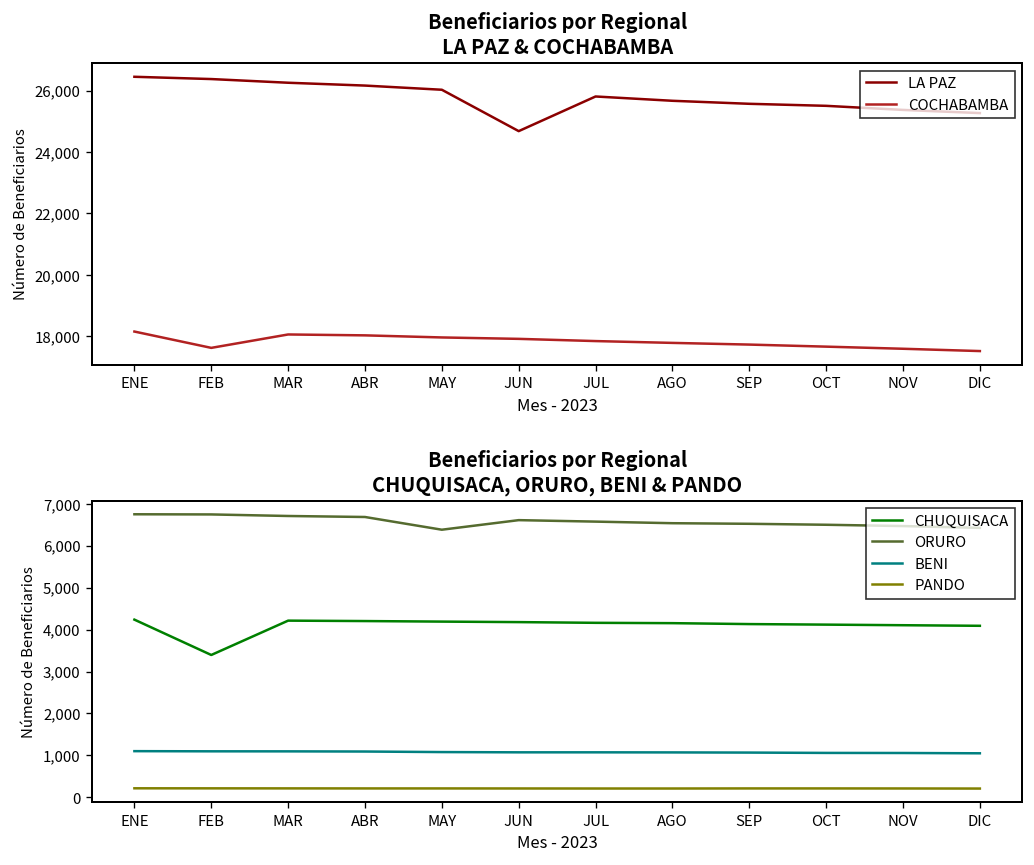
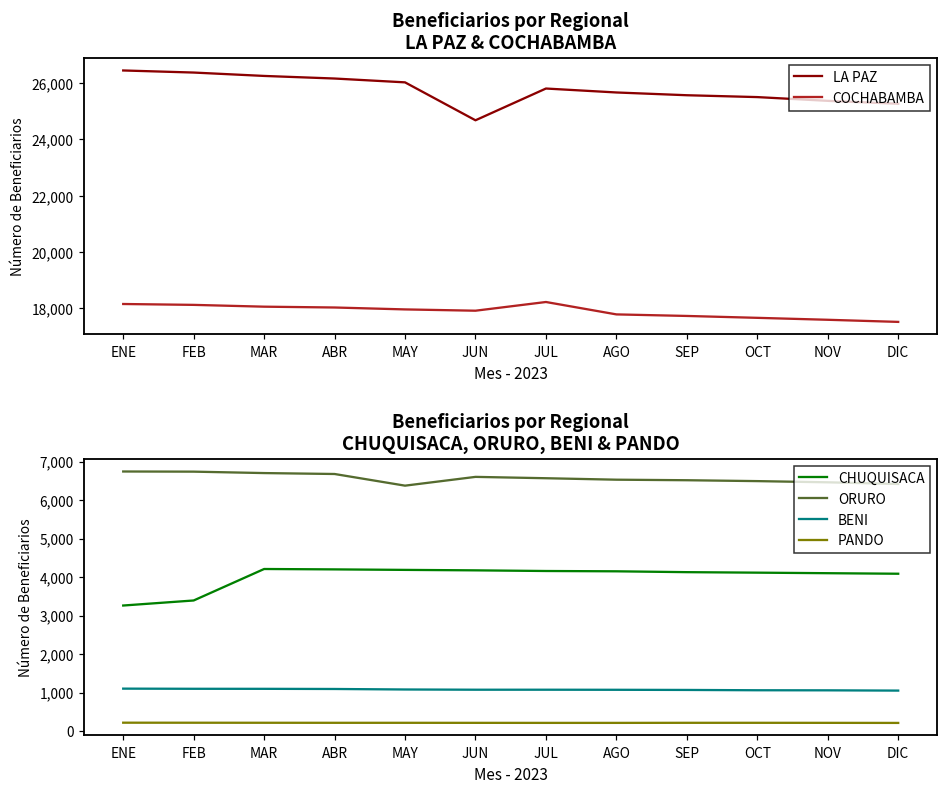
  {
    "Beneficiarios por Regional LA PAZ & COCHABAMBA": {
      "LA PAZ": {
        "ENE": "26,400",
        "FEB": "26,400",
        "MAR": "26,300",
        "ABR": "26,200",
        "MAY": "26,000",
        "JUN": "24,700",
        "JUL": "25,800",
        "AGO": "25,700",
        "SEP": "25,600",
        "OCT": "25,500"
      },
      "COCHABAMBA": {
        "ENE": "18,200",
-       "FEB": "17,600",
+       "FEB": "18,100",
        "MAR": "18,100",
        "ABR": "18,000",
        "MAY": "18,000",
        "JUN": "17,900",
-       "JUL": "17,800",
+       "JUL": "18,200",
        "AGO": "17,800",
        "SEP": "17,700",
        "OCT": "17,700",
        "NOV": "17,600",
        "DIC": "17,500"
      }
    },
    "Beneficiarios por Regional CHUQUISACA, ORURO, BENI & PANDO": {
      "CHUQUISACA": {
-       "ENE": "4,200",
+       "ENE": "3,300",
        "FEB": "3,400",
        "MAR": "4,200",
        "ABR": "4,200",
        "MAY": "4,200",
        "JUN": "4,200",
        "JUL": "4,200",
        "AGO": "4,200",
        "SEP": "4,100",
        "OCT": "4,100",
        "NOV": "4,100",
        "DIC": "4,100"
      },
      "ORURO": {
        "ENE": "6,700",
        "FEB": "6,700",
        "MAR": "6,700",
        "ABR": "6,700",
        "MAY": "6,400",
        "JUN": "6,600",
        "JUL": "6,600",
        "AGO": "6,500",
        "SEP": "6,500",
        "OCT": "6,500"
      },
      "BENI": {
        "ENE": "1,100",
        "FEB": "1,100",
        "MAR": "1,100",
        "ABR": "1,100",
        "MAY": "1,100",
        "JUN": "1,100",
        "JUL": "1,100",
        "AGO": "1,100",
        "SEP": "1,100",
        "OCT": "1,100",
        "NOV": "1,100",
        "DIC": "1,100"
      },
      "PANDO": {
        "ENE": "200",
        "FEB": "200",
        "MAR": "200",
        "ABR": "200",
        "MAY": "200",
        "JUN": "200",
        "JUL": "200",
        "AGO": "200",
        "SEP": "200",
        "OCT": "200",
        "NOV": "200",
        "DIC": "200"
      }
    }
  }
